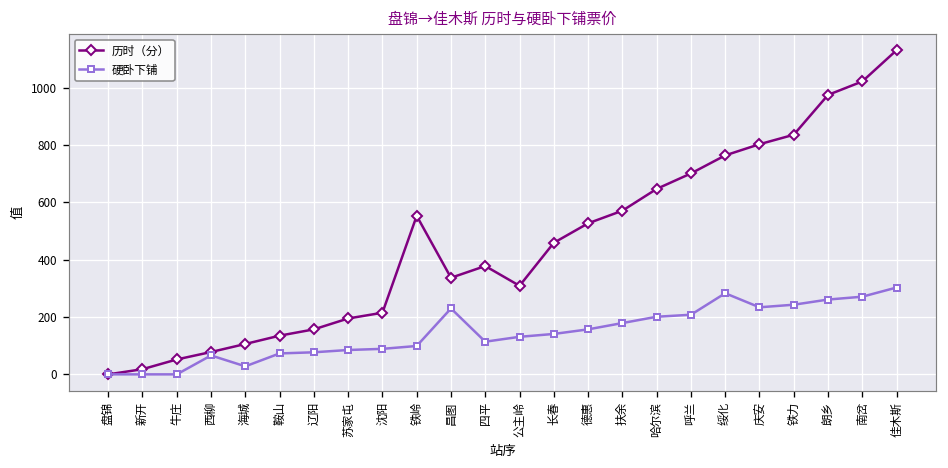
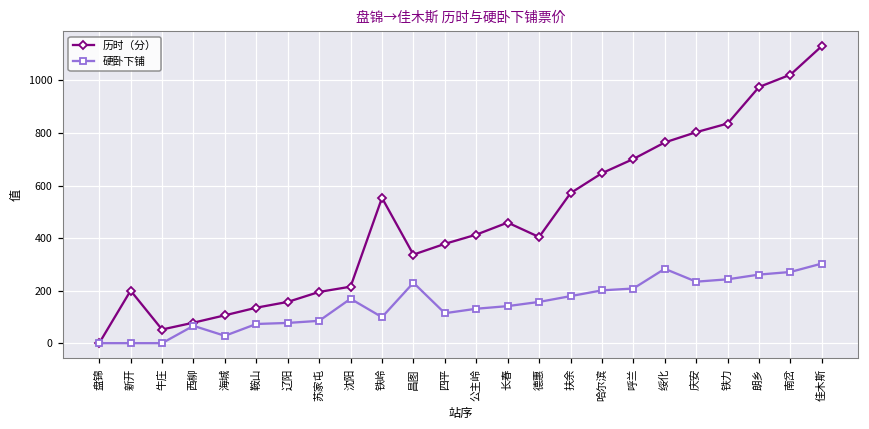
  {
    "历时（分）": {
-     "新开": 20,
+     "新开": 200,
      "牛庄": 50,
      "西柳": 80,
      "海城": 110,
      "鞍山": 140,
      "辽阳": 160,
      "苏家屯": 200,
      "沈阳": 220,
      "铁岭": 550,
      "昌图": 340,
      "四平": 380,
-     "公主岭": 310,
+     "公主岭": 410,
      "长春": 460,
-     "德惠": 530,
+     "德惠": 400,
      "扶余": 570,
      "哈尔滨": 650,
      "呼兰": 700,
      "绥化": 760,
      "庆安": 800,
      "铁力": 840,
      "朗乡": 980,
      "南岔": 1020,
      "佳木斯": 1130
    },
    "硬卧下铺": {
      "新开": 0,
      "牛庄": 0,
      "西柳": 70,
      "海城": 30,
      "鞍山": 70,
      "辽阳": 80,
      "苏家屯": 90,
-     "沈阳": 90,
+     "沈阳": 170,
      "铁岭": 100,
      "昌图": 230,
      "四平": 110,
      "公主岭": 130,
      "长春": 140,
      "德惠": 160,
      "扶余": 180,
      "哈尔滨": 200,
      "呼兰": 210,
      "绥化": 280,
      "庆安": 230,
      "铁力": 240,
      "朗乡": 260,
      "南岔": 270,
      "佳木斯": 300
    }
  }
